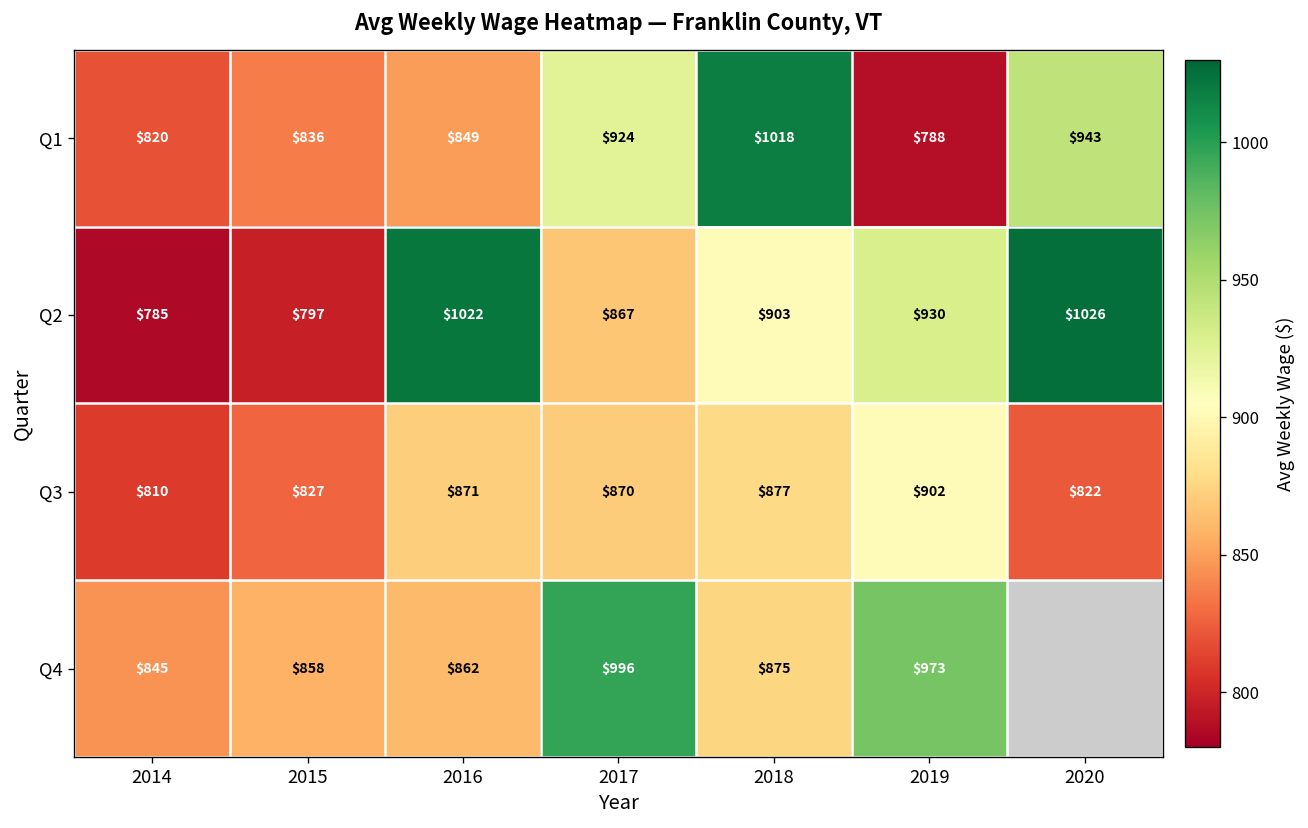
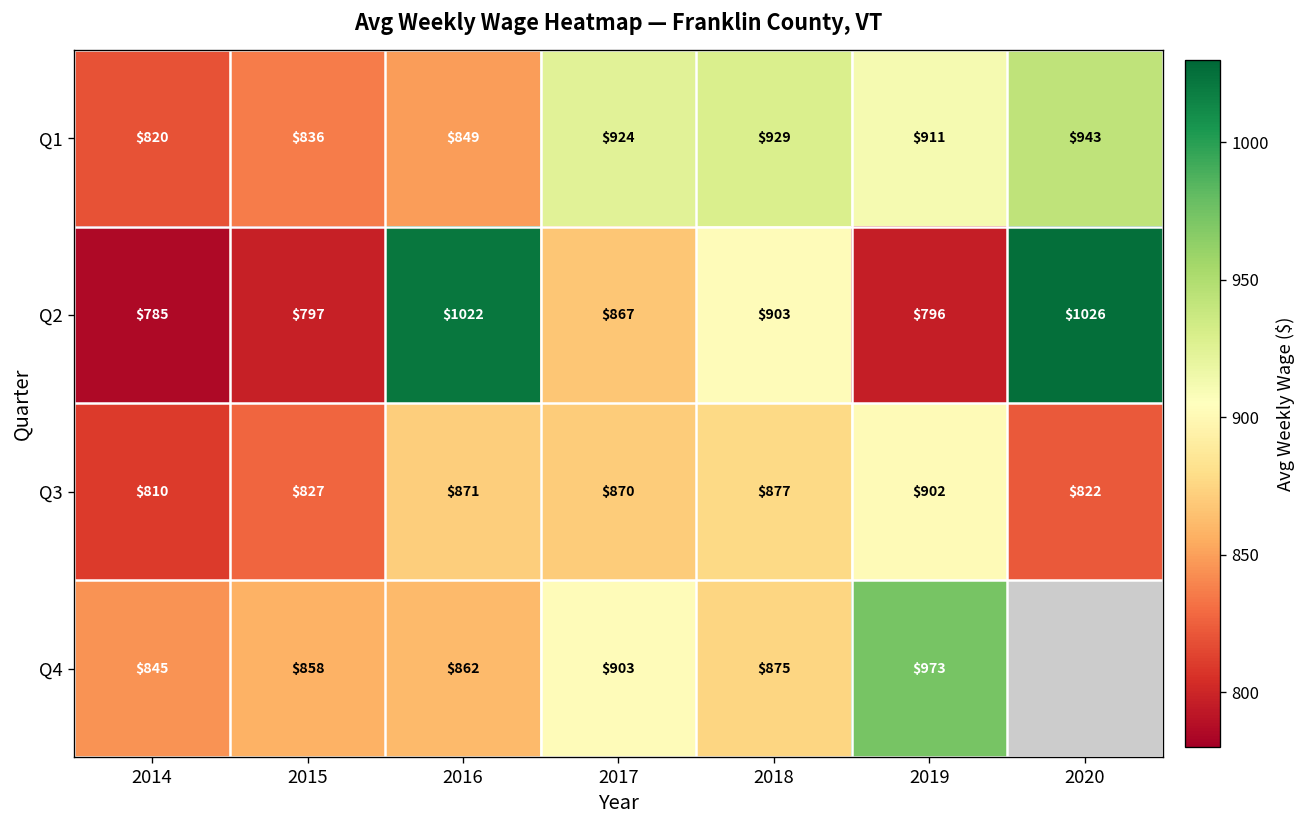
  {
    "Q1": {
      "2014": "$820",
      "2015": "$836",
      "2016": "$849",
      "2017": "$924",
-     "2018": "$1018",
-     "2019": "$788",
+     "2018": "$929",
+     "2019": "$911",
      "2020": "$943"
    },
    "Q2": {
      "2014": "$785",
      "2015": "$797",
      "2016": "$1022",
      "2017": "$867",
      "2018": "$903",
-     "2019": "$930",
+     "2019": "$796",
      "2020": "$1026"
    },
    "Q3": {
      "2014": "$810",
      "2015": "$827",
      "2016": "$871",
      "2017": "$870",
      "2018": "$877",
      "2019": "$902",
      "2020": "$822"
    },
    "Q4": {
      "2014": "$845",
      "2015": "$858",
      "2016": "$862",
-     "2017": "$996",
+     "2017": "$903",
      "2018": "$875",
      "2019": "$973"
    }
  }
